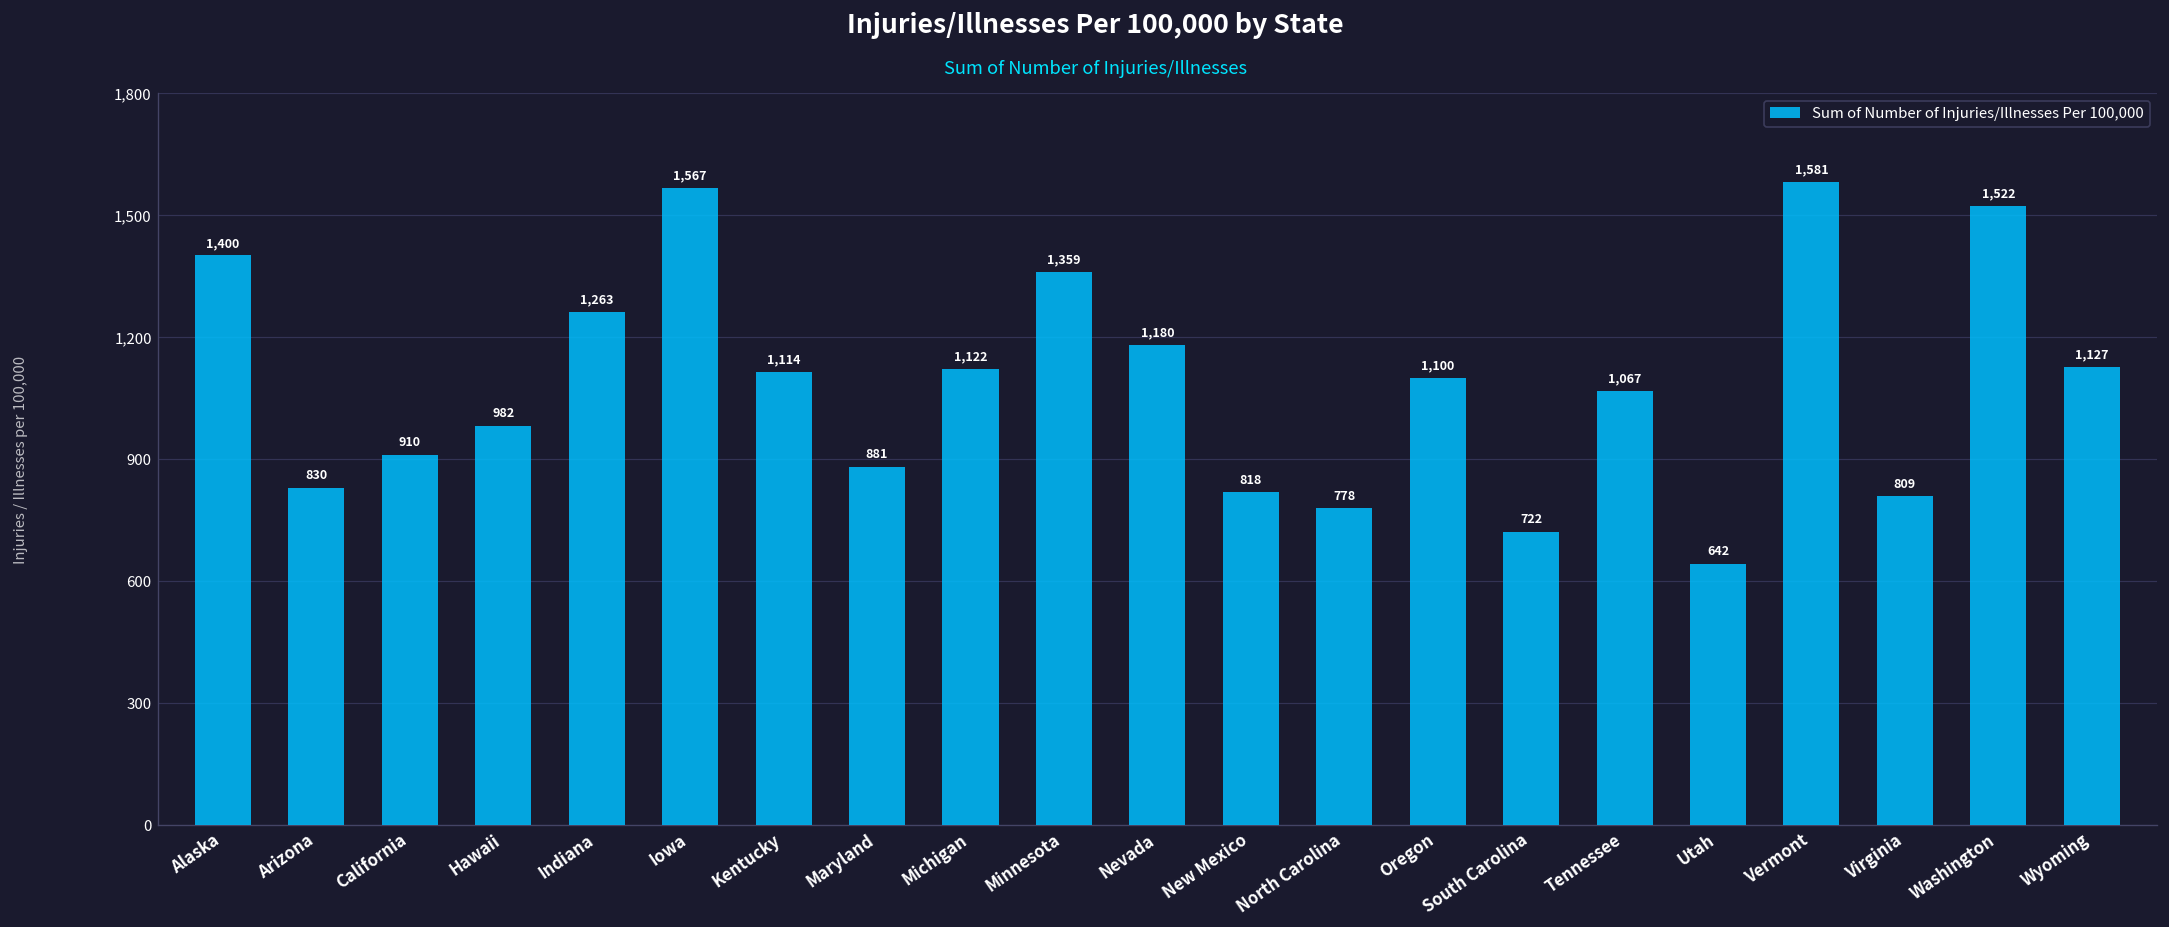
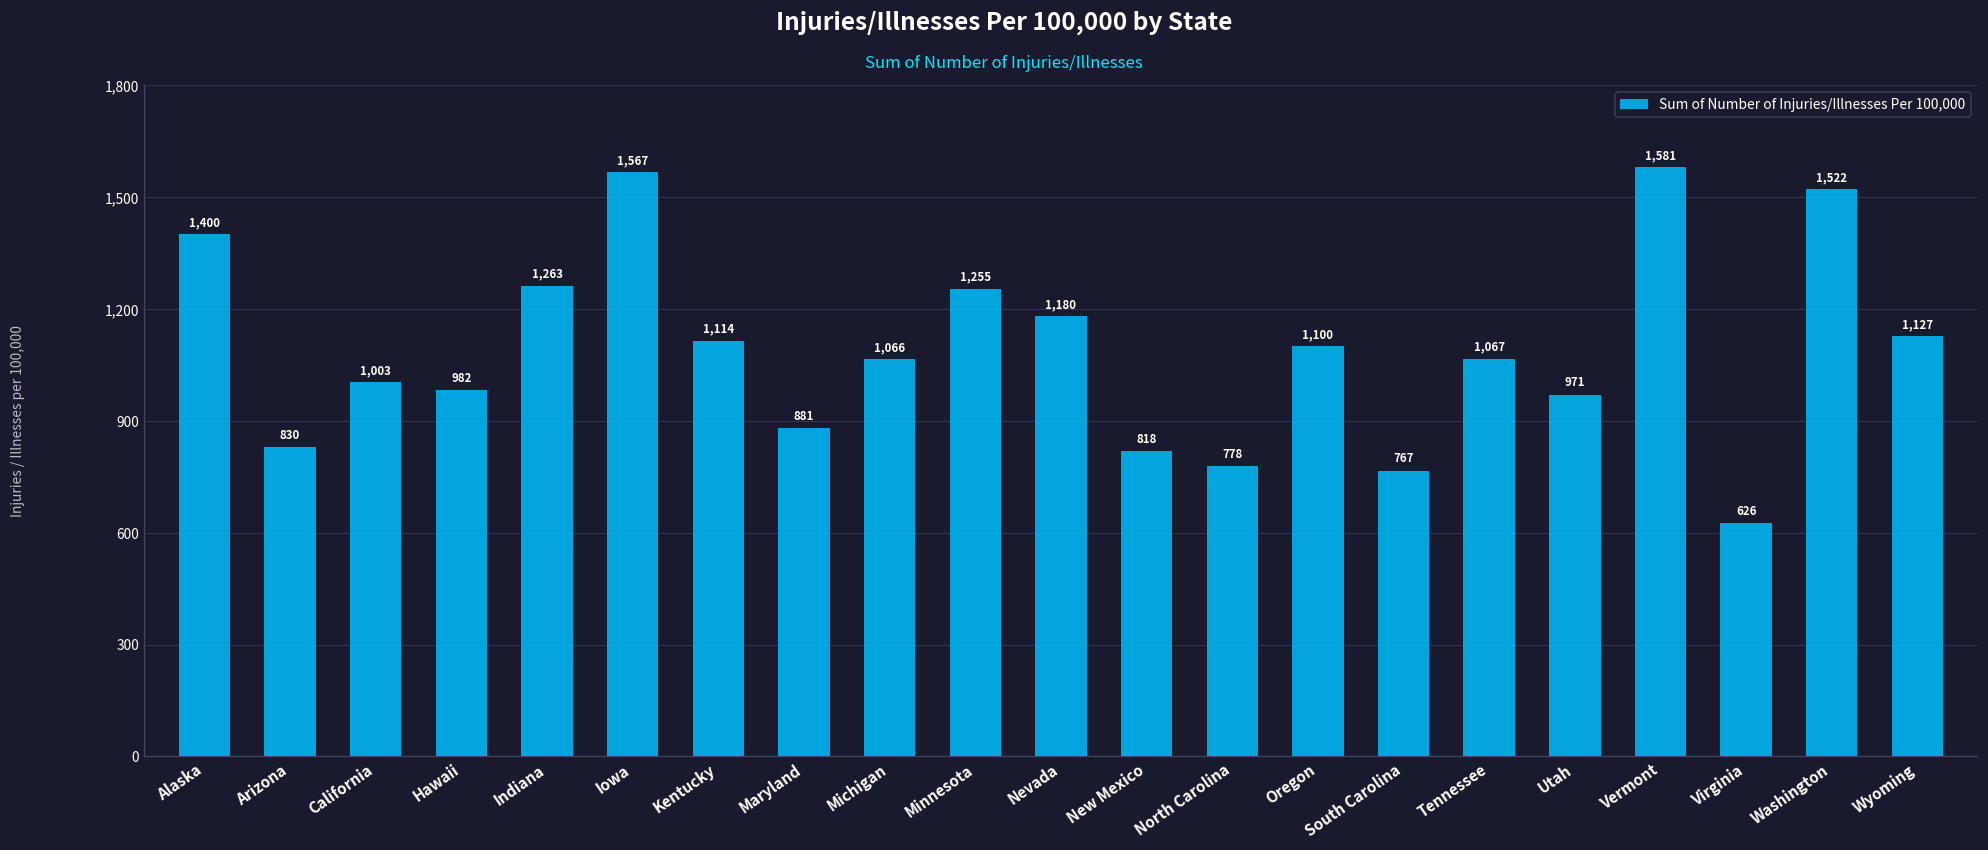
  {
    "Alaska": "1,400",
    "Arizona": "830",
-   "California": "910",
+   "California": "1,003",
    "Hawaii": "982",
    "Indiana": "1,263",
    "Iowa": "1,567",
    "Kentucky": "1,114",
    "Maryland": "881",
-   "Michigan": "1,122",
-   "Minnesota": "1,359",
+   "Michigan": "1,066",
+   "Minnesota": "1,255",
    "Nevada": "1,180",
    "New Mexico": "818",
    "North Carolina": "778",
    "Oregon": "1,100",
-   "South Carolina": "722",
+   "South Carolina": "767",
    "Tennessee": "1,067",
-   "Utah": "642",
+   "Utah": "971",
    "Vermont": "1,581",
-   "Virginia": "809",
+   "Virginia": "626",
    "Washington": "1,522",
    "Wyoming": "1,127"
  }
